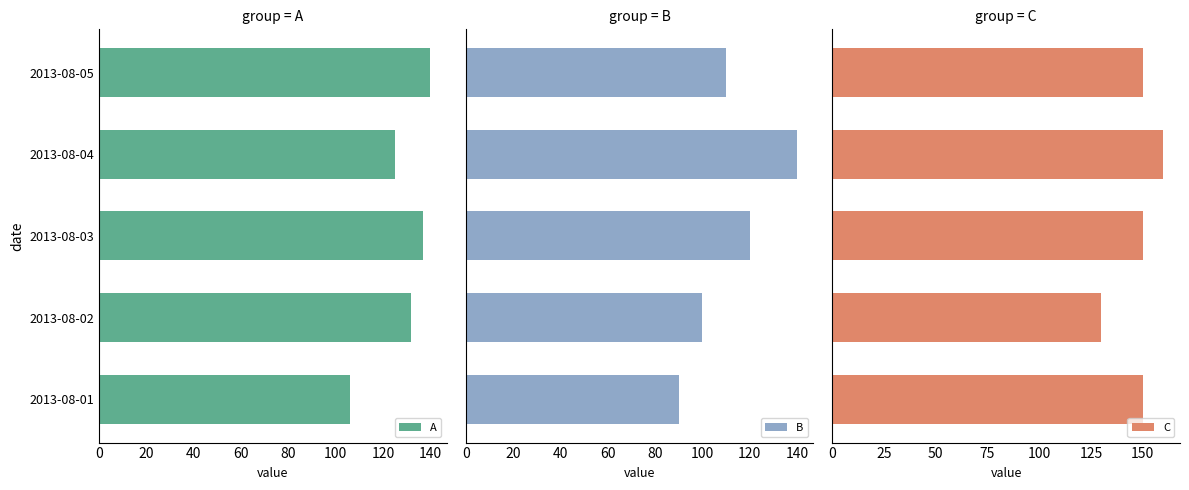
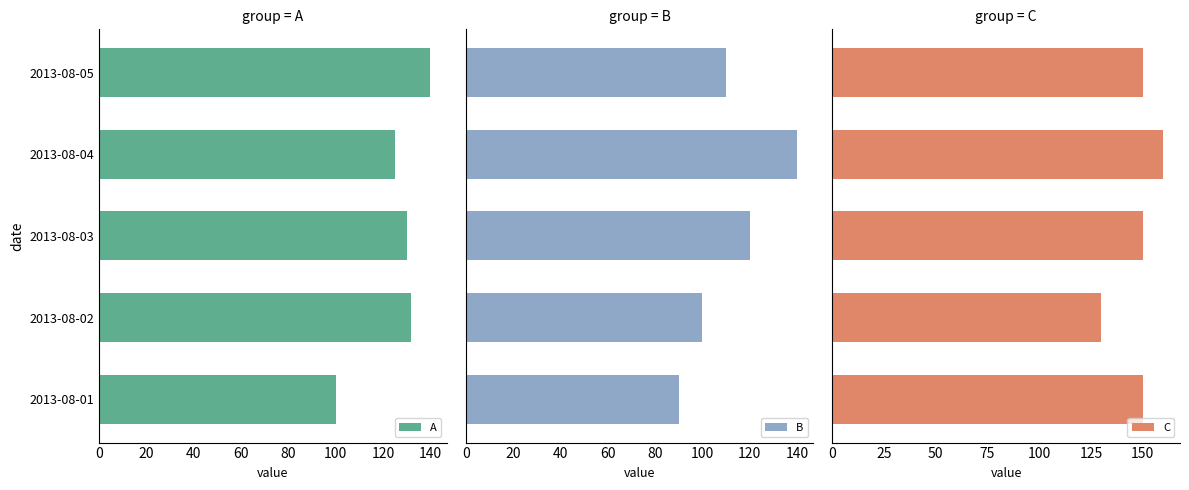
  {
    "group = A": {
      "2013-08-05": 140,
      "2013-08-04": 125,
-     "2013-08-03": 137,
+     "2013-08-03": 130,
      "2013-08-02": 132,
-     "2013-08-01": 106
+     "2013-08-01": 100
    }
  }
